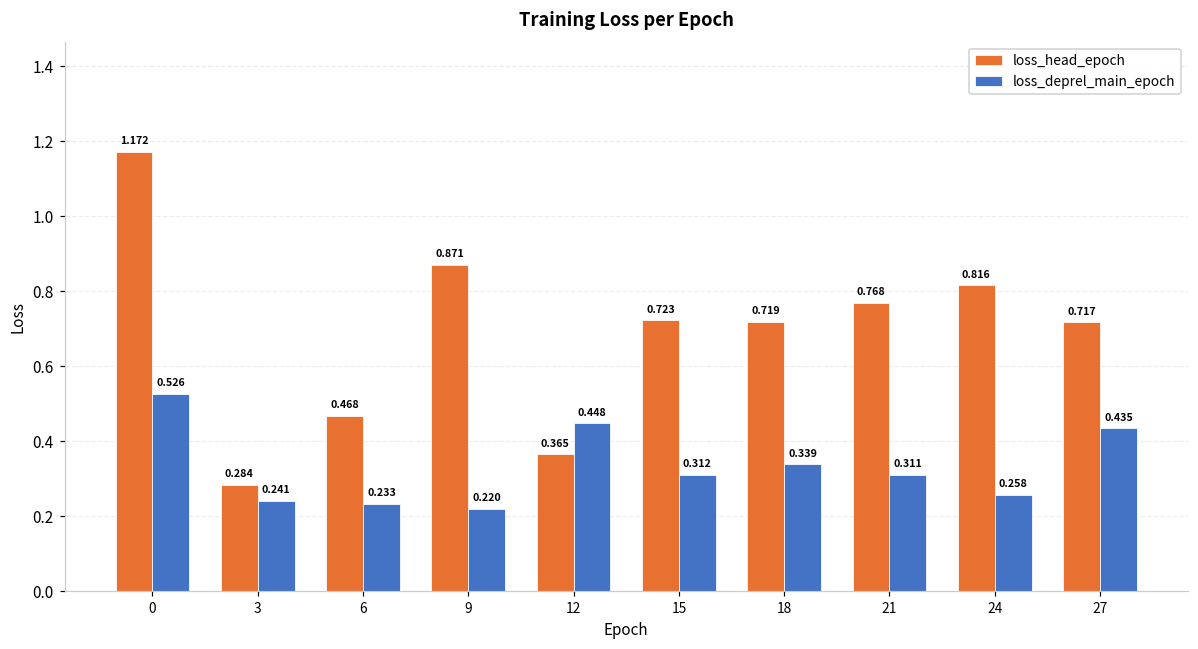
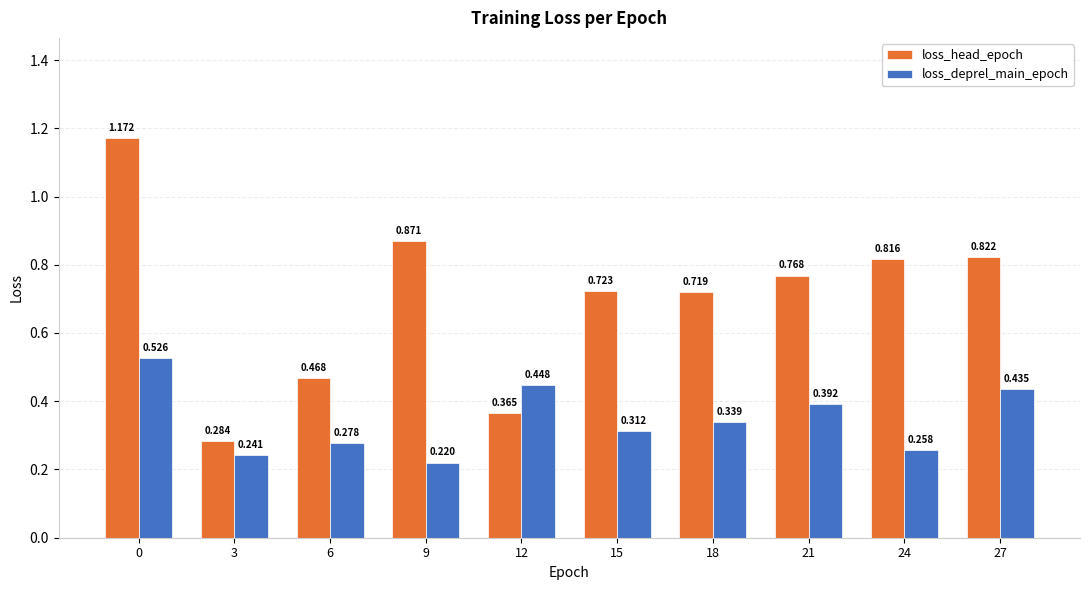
  {
    "loss_head_epoch": {
      "0": 1.172,
      "3": 0.284,
      "6": 0.468,
      "9": 0.871,
      "12": 0.365,
      "15": 0.723,
      "18": 0.719,
      "21": 0.768,
      "24": 0.816,
-     "27": 0.717
+     "27": 0.822
    },
    "loss_deprel_main_epoch": {
      "0": 0.526,
      "3": 0.241,
-     "6": 0.233,
+     "6": 0.278,
      "9": 0.220,
      "12": 0.448,
      "15": 0.312,
      "18": 0.339,
-     "21": 0.311,
+     "21": 0.392,
      "24": 0.258,
      "27": 0.435
    }
  }
